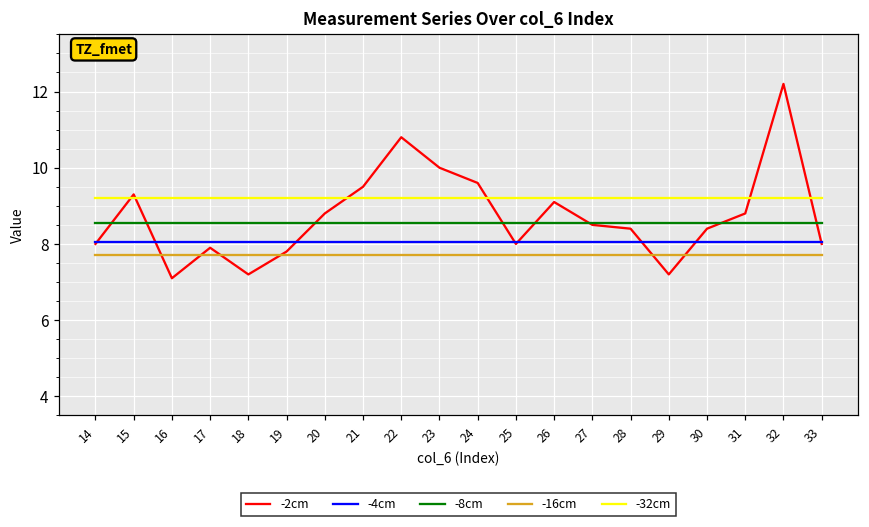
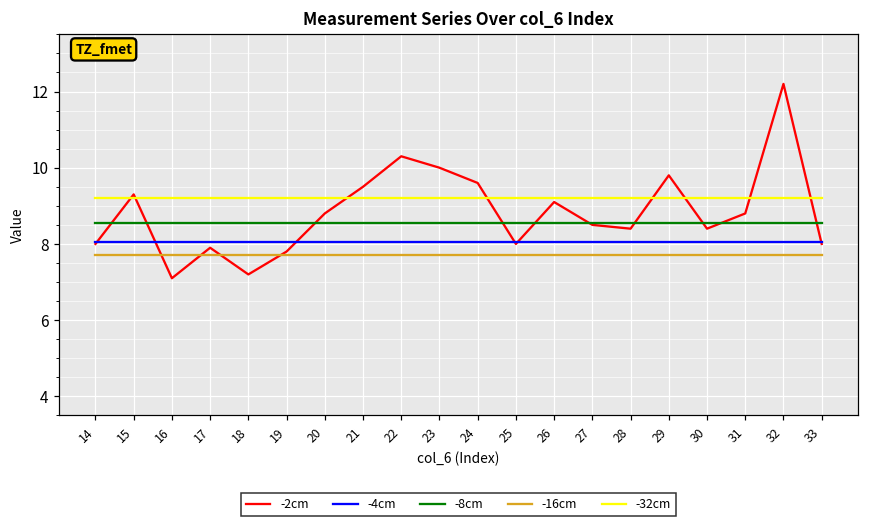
  {
    "-2cm": {
      "15": 9.3,
      "16": 7.1,
      "17": 7.9,
      "18": 7.2,
      "19": 7.8,
      "20": 8.8,
      "21": 9.5,
-     "22": 10.8,
+     "22": 10.3,
      "23": 10.0,
      "24": 9.6,
      "26": 9.1,
      "28": 8.4,
-     "29": 7.2,
+     "29": 9.8,
      "30": 8.4,
      "31": 8.8,
      "32": 12.2
    },
    "-4cm": {
      "15": 8.1,
      "16": 8.1,
      "17": 8.1,
      "18": 8.1,
      "19": 8.1,
      "20": 8.1,
      "21": 8.1,
      "22": 8.1,
      "23": 8.1,
      "24": 8.1,
      "26": 8.1,
      "27": 8.1,
      "28": 8.1,
      "29": 8.1,
      "30": 8.1,
      "31": 8.1,
      "32": 8.1
    },
    "-8cm": {
      "14": 8.6,
      "15": 8.6,
      "16": 8.6,
      "17": 8.6,
      "18": 8.6,
      "19": 8.6,
      "20": 8.6,
      "21": 8.6,
      "22": 8.6,
      "23": 8.6,
      "24": 8.6,
      "25": 8.6,
      "26": 8.6,
      "28": 8.6,
      "29": 8.6,
      "30": 8.6,
      "31": 8.6,
      "32": 8.6,
      "33": 8.6
    },
    "-16cm": {
      "14": 7.7,
      "15": 7.7,
      "16": 7.7,
      "17": 7.7,
      "18": 7.7,
      "19": 7.7,
      "20": 7.7,
      "21": 7.7,
      "22": 7.7,
      "23": 7.7,
      "24": 7.7,
      "25": 7.7,
      "26": 7.7,
      "27": 7.7,
      "28": 7.7,
      "29": 7.7,
      "30": 7.7,
      "31": 7.7,
      "32": 7.7,
      "33": 7.7
    },
    "-32cm": {
      "14": 9.2,
      "15": 9.2,
      "16": 9.2,
      "17": 9.2,
      "18": 9.2,
      "19": 9.2,
      "20": 9.2,
      "21": 9.2,
      "22": 9.2,
      "23": 9.2,
      "24": 9.2,
      "25": 9.2,
      "26": 9.2,
      "27": 9.2,
      "28": 9.2,
      "29": 9.2,
      "30": 9.2,
      "31": 9.2,
      "32": 9.2,
      "33": 9.2
    }
  }
